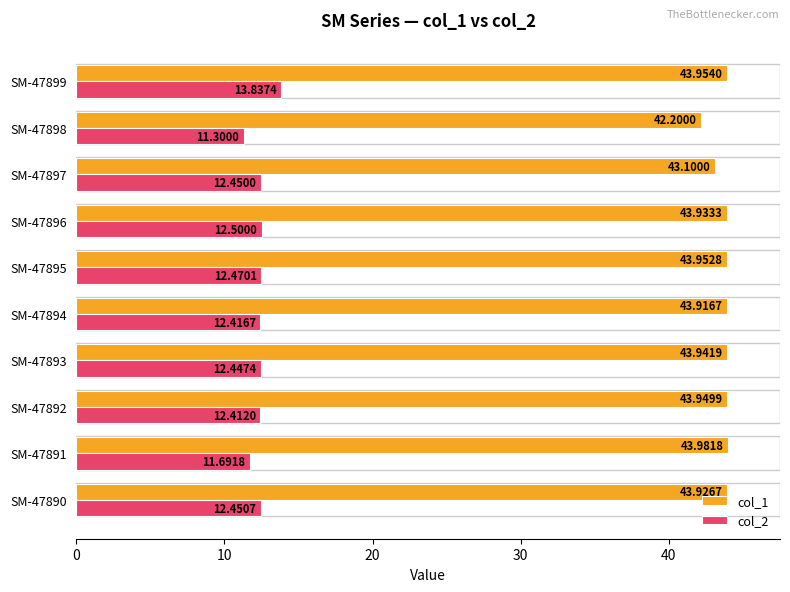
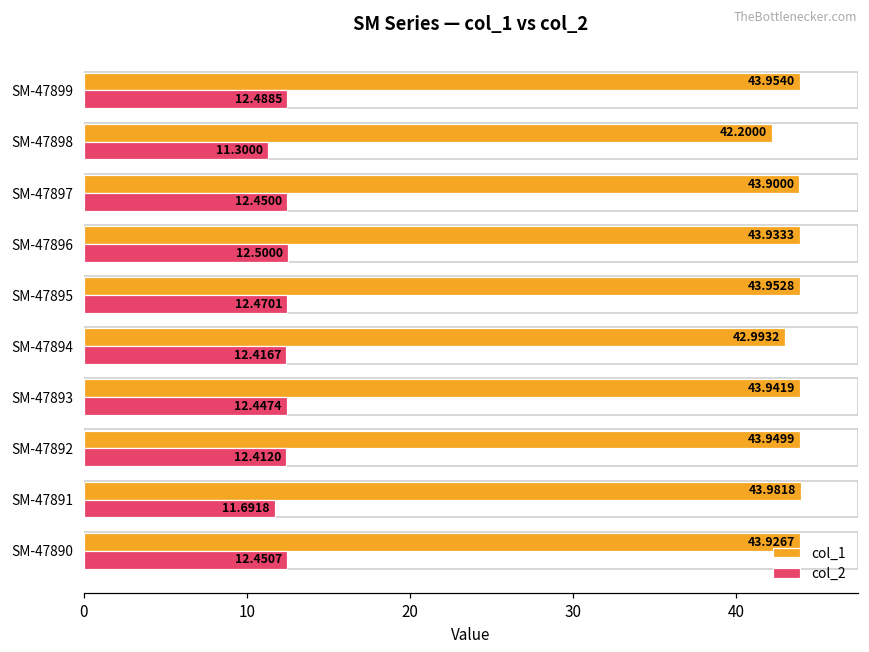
  {
    "col_1": {
      "SM-47899": 43.9540,
      "SM-47898": 42.2000,
-     "SM-47897": 43.1000,
+     "SM-47897": 43.9000,
      "SM-47896": 43.9333,
      "SM-47895": 43.9528,
-     "SM-47894": 43.9167,
+     "SM-47894": 42.9932,
      "SM-47893": 43.9419,
      "SM-47892": 43.9499,
      "SM-47891": 43.9818,
      "SM-47890": 43.9267
    },
    "col_2": {
-     "SM-47899": 13.8374,
+     "SM-47899": 12.4885,
      "SM-47898": 11.3000,
      "SM-47897": 12.4500,
      "SM-47896": 12.5000,
      "SM-47895": 12.4701,
      "SM-47894": 12.4167,
      "SM-47893": 12.4474,
      "SM-47892": 12.4120,
      "SM-47891": 11.6918,
      "SM-47890": 12.4507
    }
  }
